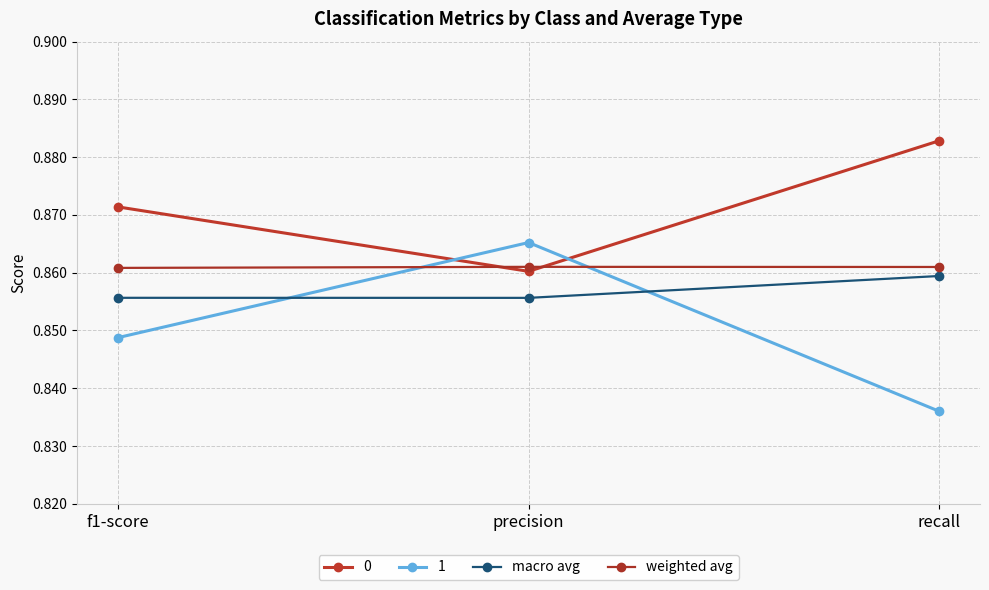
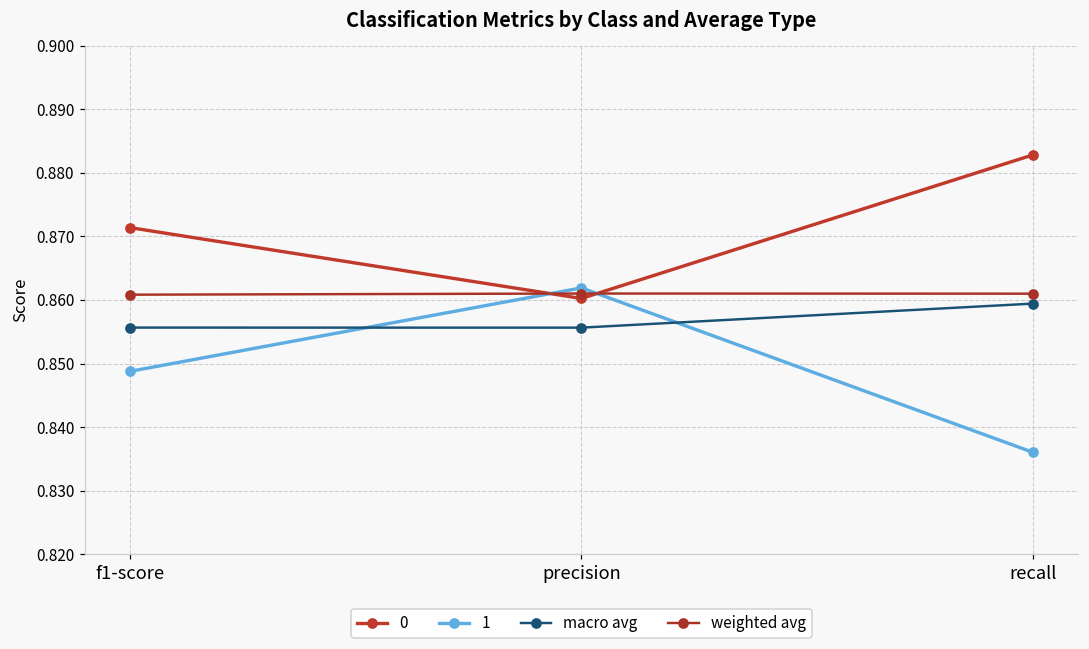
  {
    "1": {
      "f1-score": 0.849,
-     "precision": 0.865,
+     "precision": 0.862,
      "recall": 0.836
    },
    "macro avg": {
      "f1-score": 0.856,
      "precision": 0.856,
      "recall": 0.859
    }
  }
